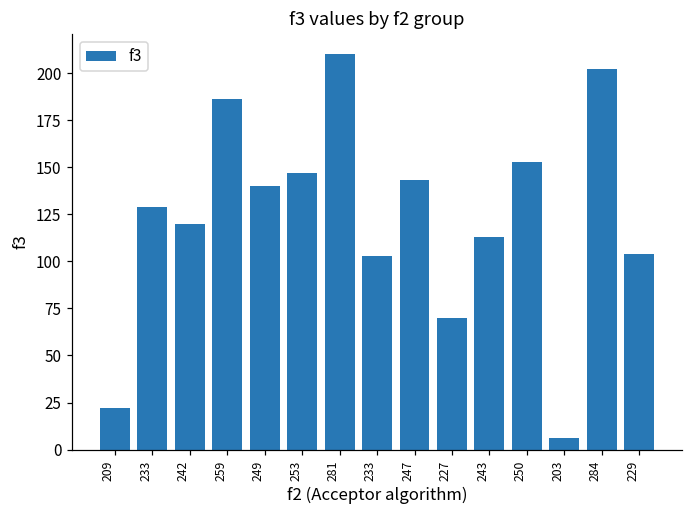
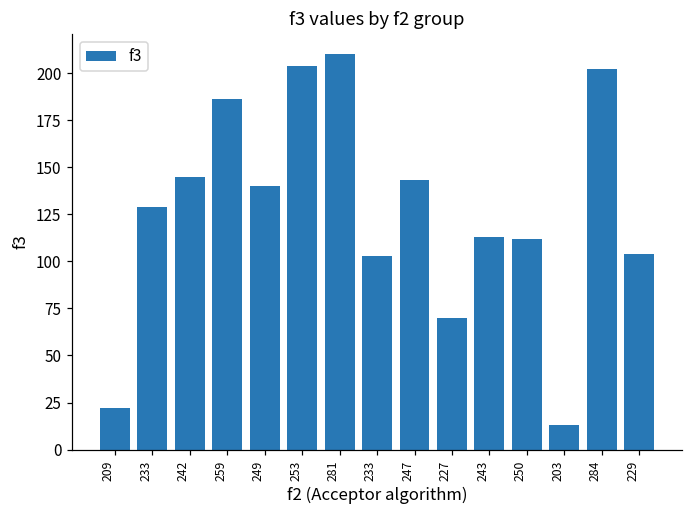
  {
    "209": 22,
-   "242": 120,
+   "242": 145,
    "259": 186,
    "249": 140,
-   "253": 147,
+   "253": 204,
    "281": 210,
    "247": 143,
    "227": 70,
    "243": 113,
-   "250": 153,
-   "203": 6,
+   "250": 112,
+   "203": 13,
    "284": 202,
    "229": 104
  }
